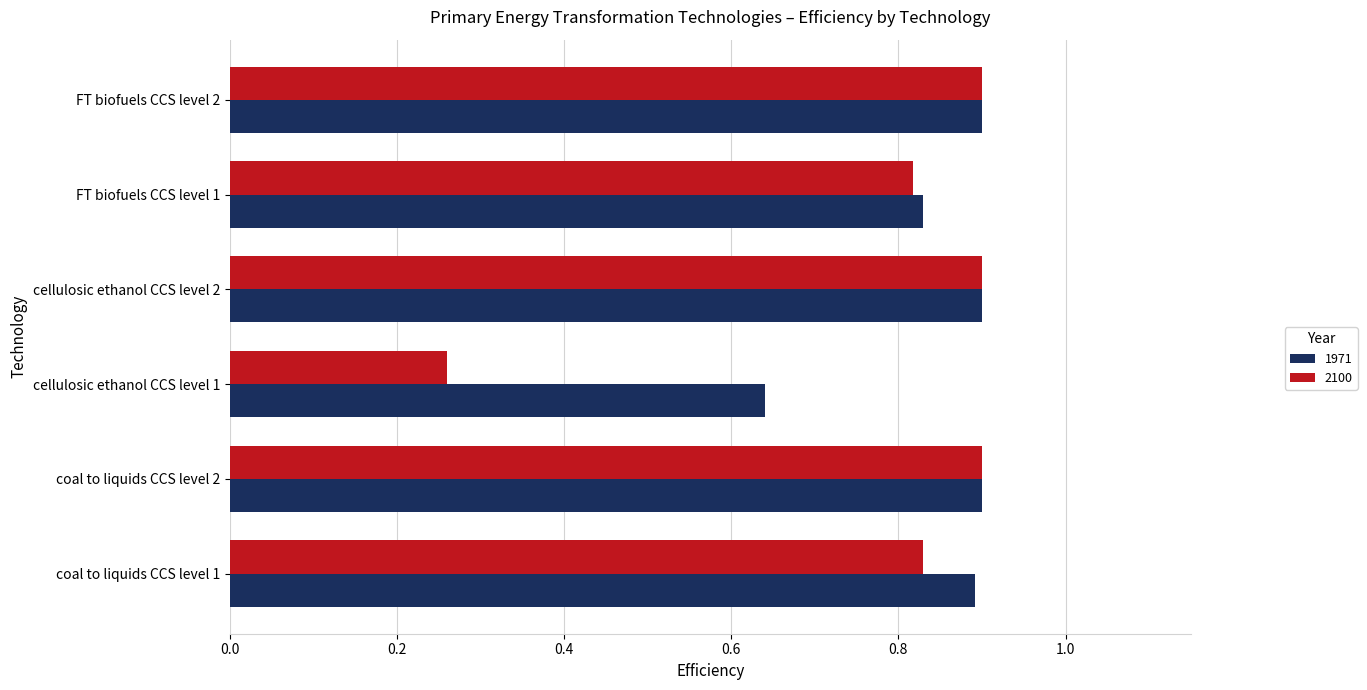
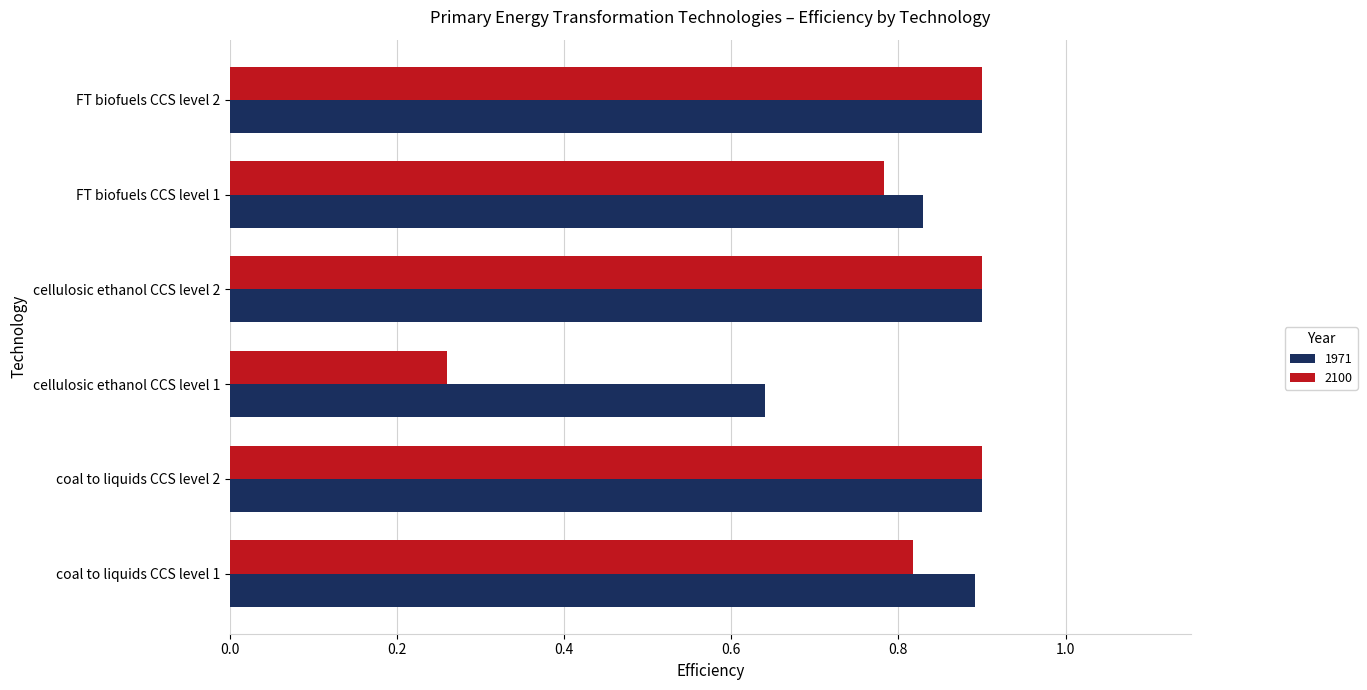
  {
    "1971": {
      "FT biofuels CCS level 2": 0.90,
      "FT biofuels CCS level 1": 0.83,
      "cellulosic ethanol CCS level 2": 0.90,
      "cellulosic ethanol CCS level 1": 0.64,
      "coal to liquids CCS level 2": 0.90,
      "coal to liquids CCS level 1": 0.89
    },
    "2100": {
      "FT biofuels CCS level 2": 0.90,
-     "FT biofuels CCS level 1": 0.82,
+     "FT biofuels CCS level 1": 0.78,
      "cellulosic ethanol CCS level 2": 0.90,
      "cellulosic ethanol CCS level 1": 0.26,
      "coal to liquids CCS level 2": 0.90,
-     "coal to liquids CCS level 1": 0.83
+     "coal to liquids CCS level 1": 0.82
    }
  }
